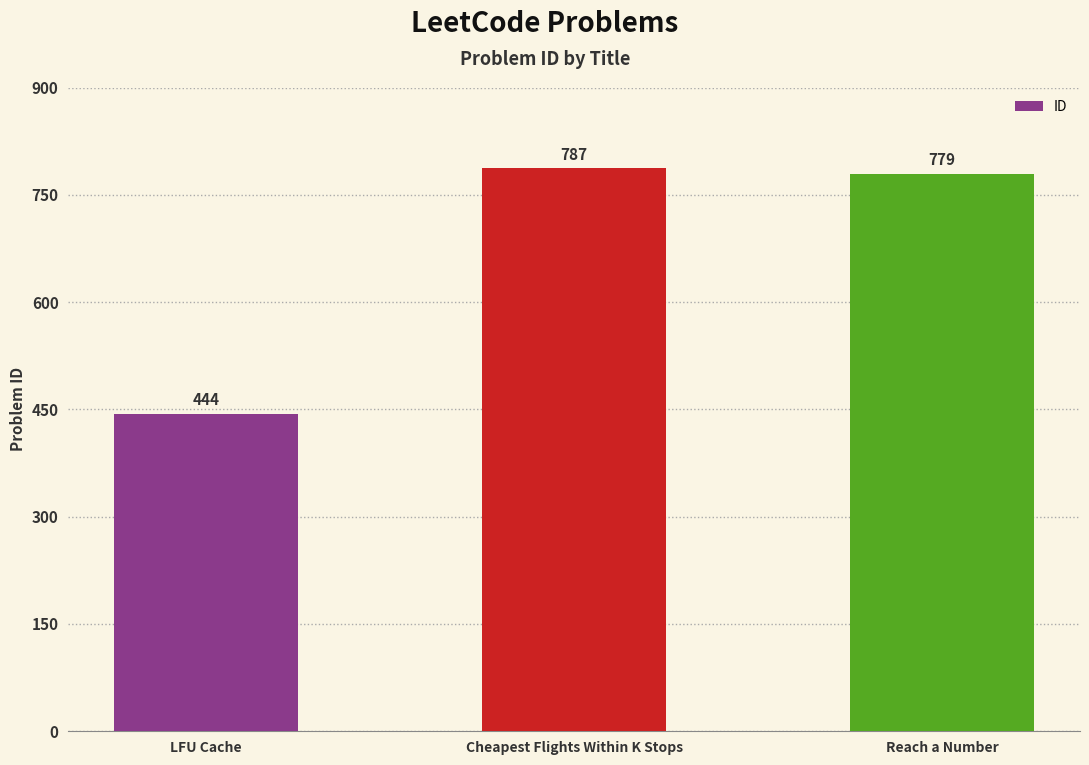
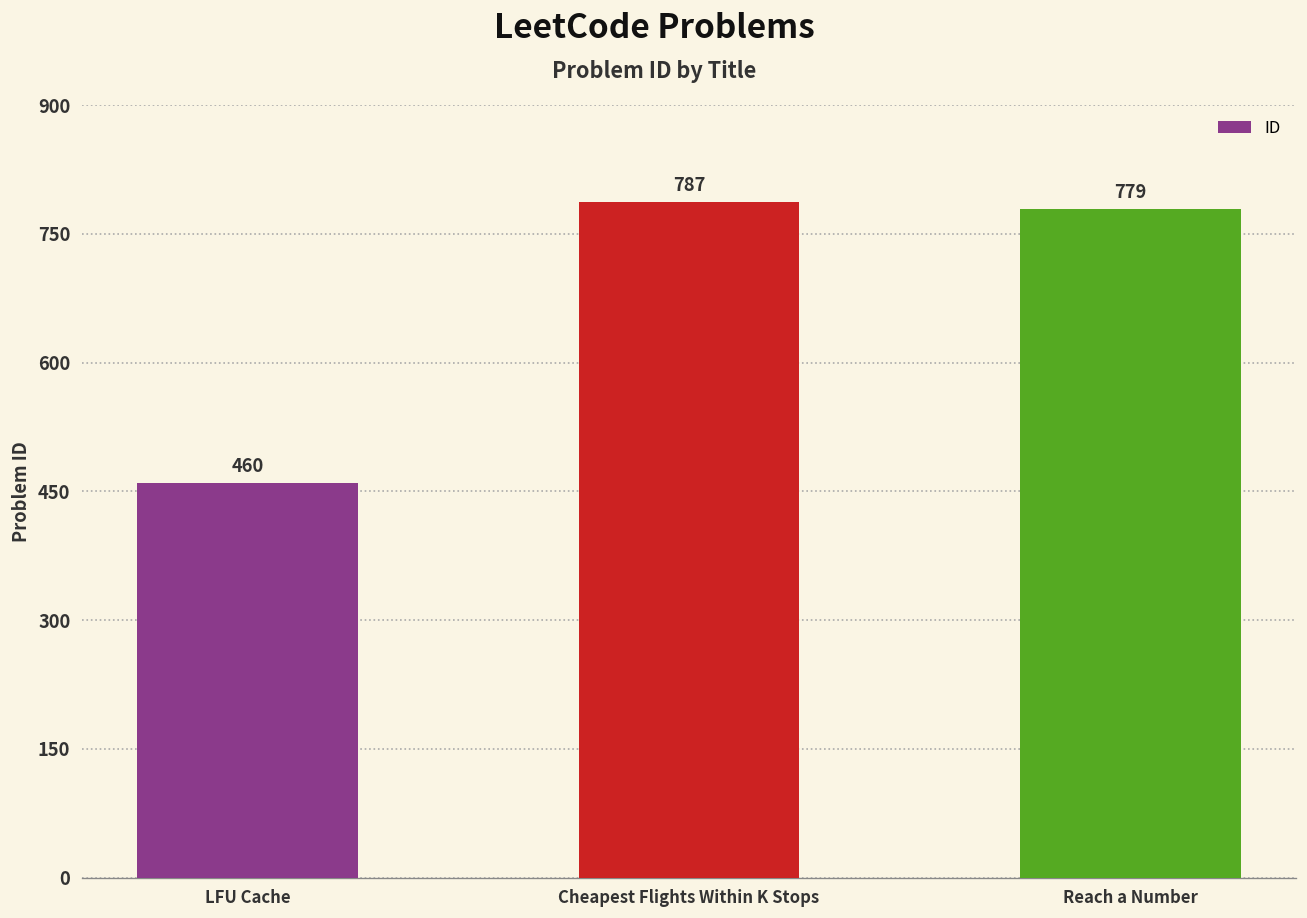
  {
-   "LFU Cache": 444,
+   "LFU Cache": 460,
    "Cheapest Flights Within K Stops": 787,
    "Reach a Number": 779
  }
